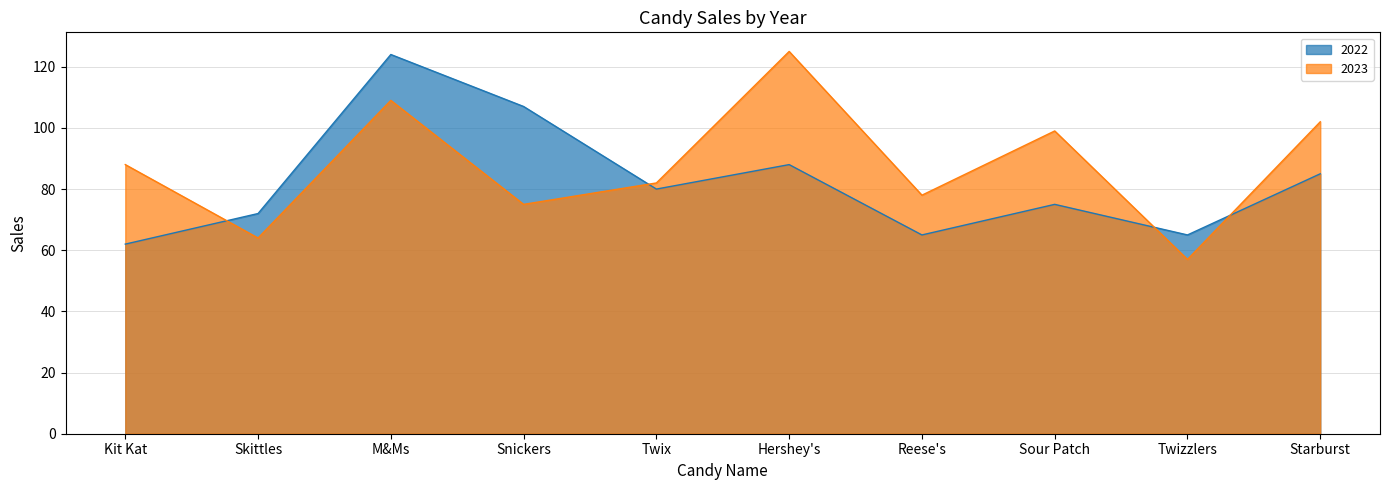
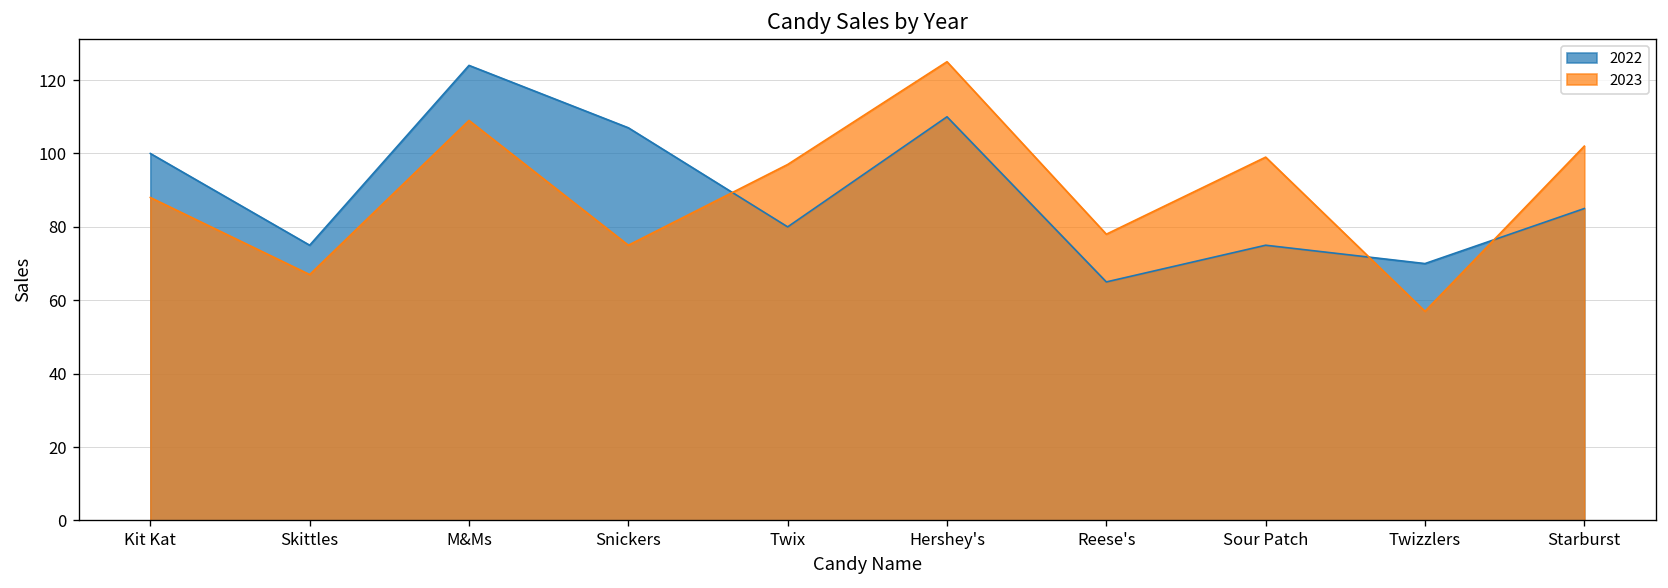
  {
    "2022": {
-     "Kit Kat": 62,
-     "Skittles": 72,
+     "Kit Kat": 100,
+     "Skittles": 75,
      "M&Ms": 124,
      "Snickers": 107,
      "Twix": 80,
-     "Hershey's": 88,
+     "Hershey's": 110,
      "Reese's": 65,
      "Sour Patch": 75,
-     "Twizzlers": 65,
+     "Twizzlers": 70,
      "Starburst": 85
    },
    "2023": {
      "Kit Kat": 88,
-     "Skittles": 64,
+     "Skittles": 67,
      "M&Ms": 109,
      "Snickers": 75,
-     "Twix": 82,
+     "Twix": 97,
      "Hershey's": 125,
      "Reese's": 78,
      "Sour Patch": 99,
      "Twizzlers": 57,
      "Starburst": 102
    }
  }
